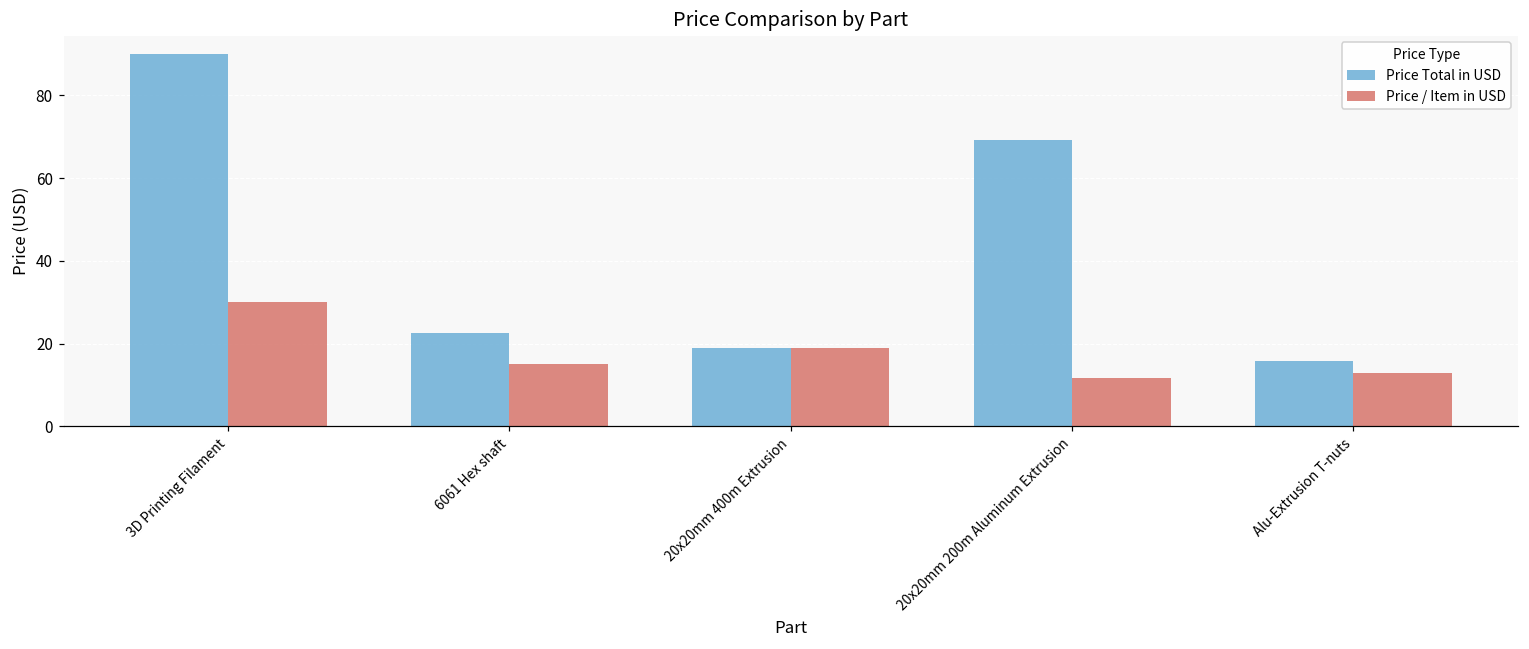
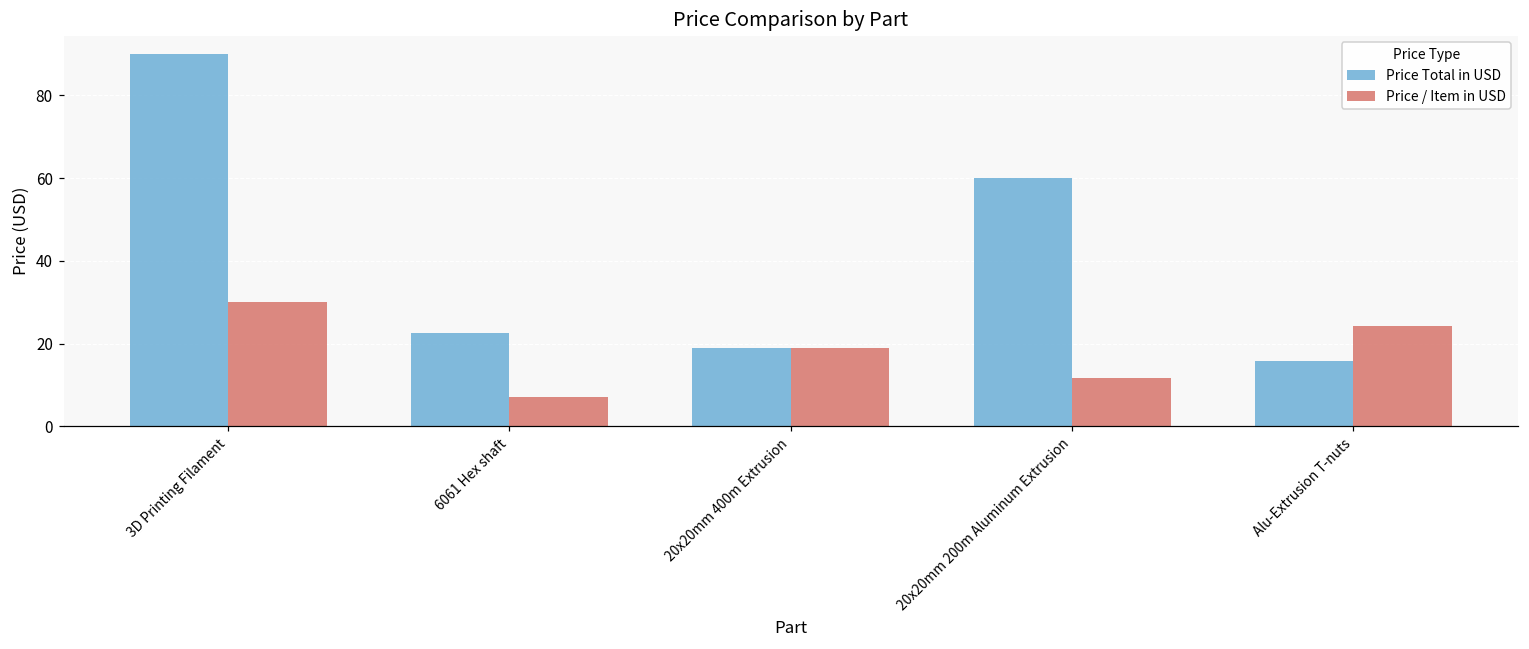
  {
    "Price Total in USD": {
      "3D Printing Filament": 90,
      "6061 Hex shaft": 23,
      "20x20mm 400m Extrusion": 19,
-     "20x20mm 200m Aluminum Extrusion": 69,
+     "20x20mm 200m Aluminum Extrusion": 60,
      "Alu-Extrusion T-nuts": 16
    },
    "Price / Item in USD": {
      "3D Printing Filament": 30,
-     "6061 Hex shaft": 15,
+     "6061 Hex shaft": 7,
      "20x20mm 400m Extrusion": 19,
      "20x20mm 200m Aluminum Extrusion": 12,
-     "Alu-Extrusion T-nuts": 13
+     "Alu-Extrusion T-nuts": 24
    }
  }
